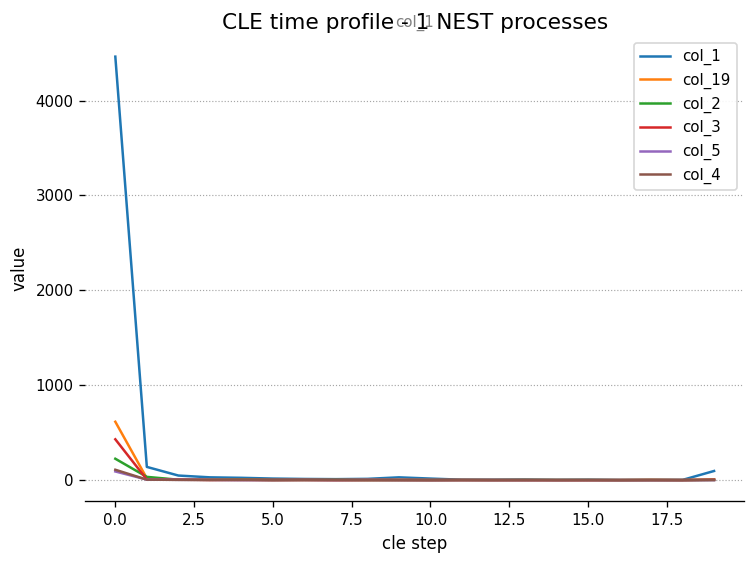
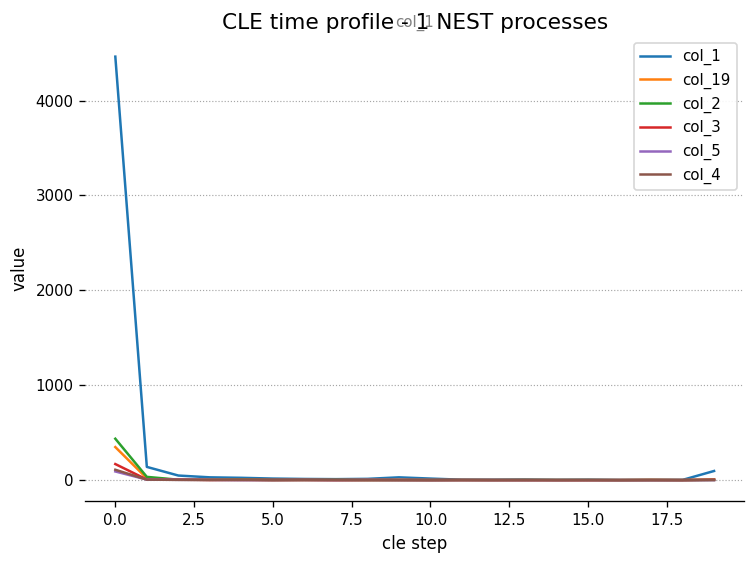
  {
    "col_1": {
      "0.0": 4500
    },
    "col_19": {
-     "0.0": 600
+     "0.0": 300
    },
    "col_2": {
-     "0.0": 200
+     "0.0": 400
    },
    "col_3": {
-     "0.0": 400
+     "0.0": 200
    }
  }
